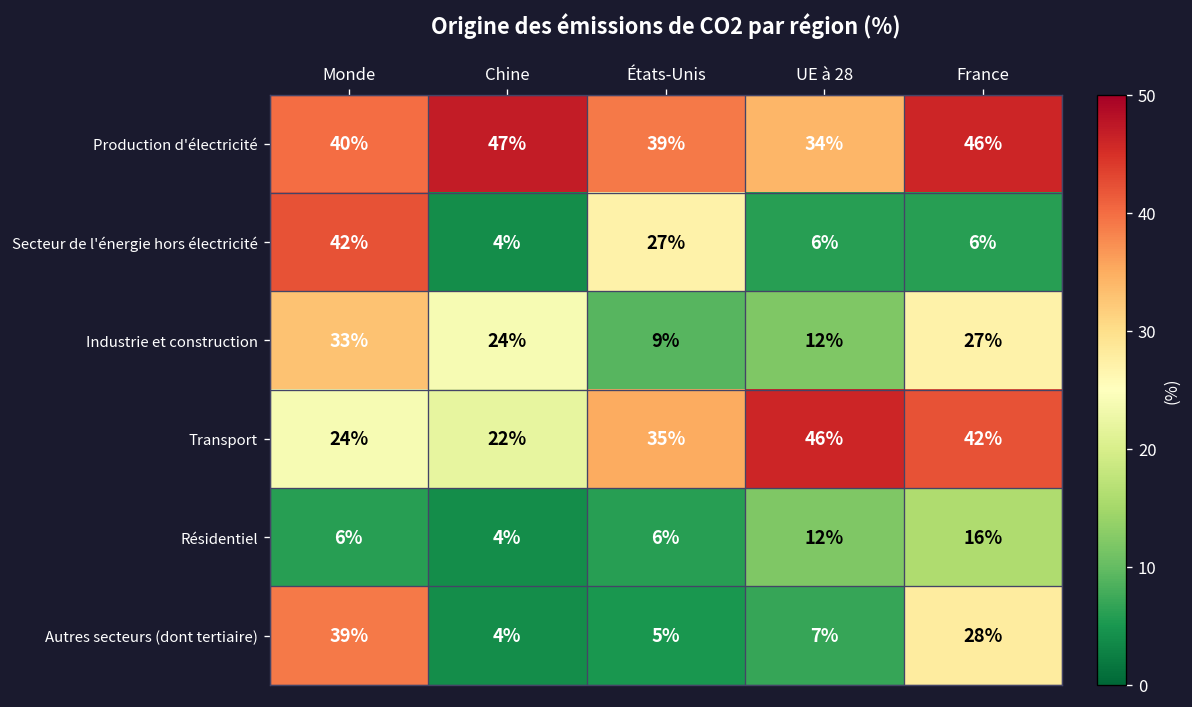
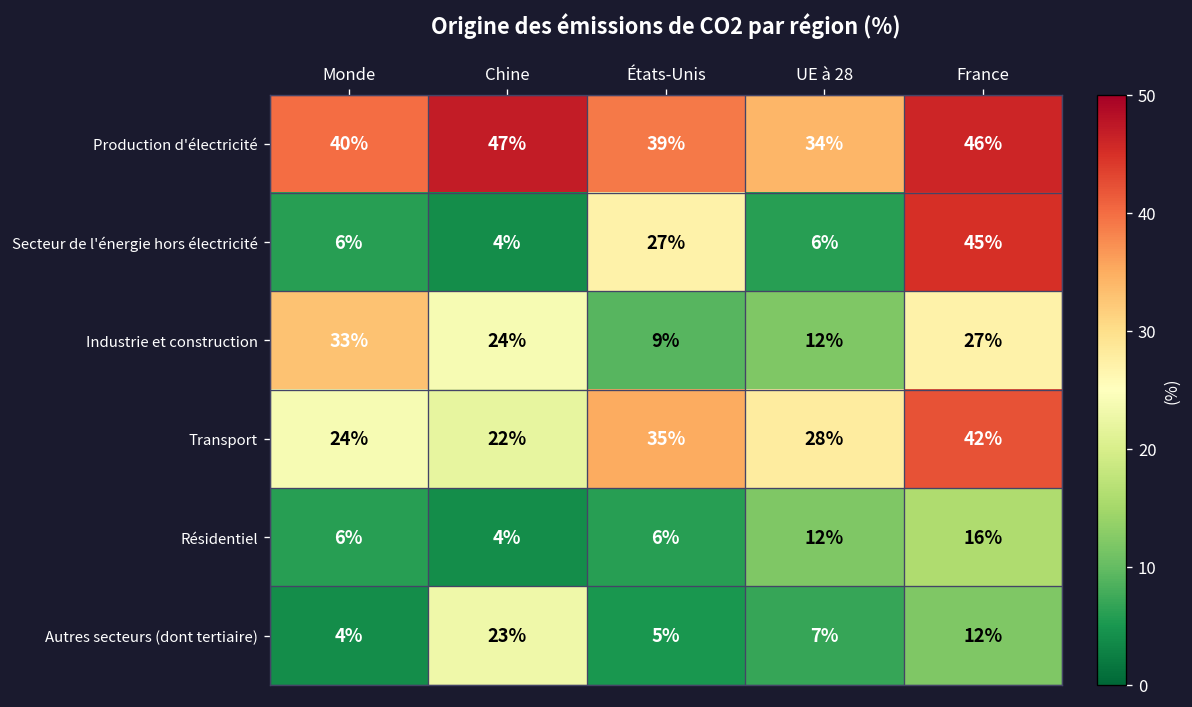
  {
    "Production d'électricité": {
      "Monde": "40%",
      "Chine": "47%",
      "États-Unis": "39%",
      "UE à 28": "34%",
      "France": "46%"
    },
    "Secteur de l'énergie hors électricité": {
-     "Monde": "42%",
+     "Monde": "6%",
      "Chine": "4%",
      "États-Unis": "27%",
      "UE à 28": "6%",
-     "France": "6%"
+     "France": "45%"
    },
    "Industrie et construction": {
      "Monde": "33%",
      "Chine": "24%",
      "États-Unis": "9%",
      "UE à 28": "12%",
      "France": "27%"
    },
    "Transport": {
      "Monde": "24%",
      "Chine": "22%",
      "États-Unis": "35%",
-     "UE à 28": "46%",
+     "UE à 28": "28%",
      "France": "42%"
    },
    "Résidentiel": {
      "Monde": "6%",
      "Chine": "4%",
      "États-Unis": "6%",
      "UE à 28": "12%",
      "France": "16%"
    },
    "Autres secteurs (dont tertiaire)": {
-     "Monde": "39%",
-     "Chine": "4%",
+     "Monde": "4%",
+     "Chine": "23%",
      "États-Unis": "5%",
      "UE à 28": "7%",
-     "France": "28%"
+     "France": "12%"
    }
  }
